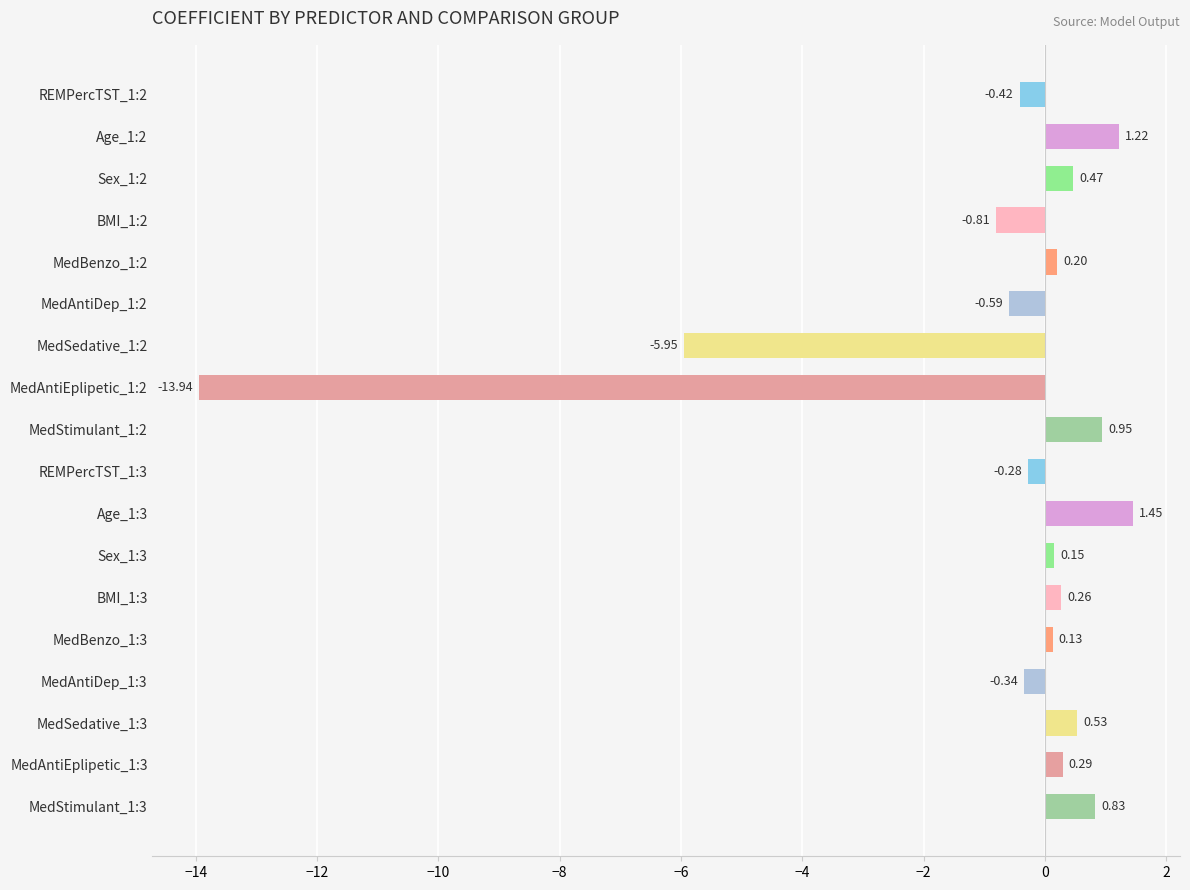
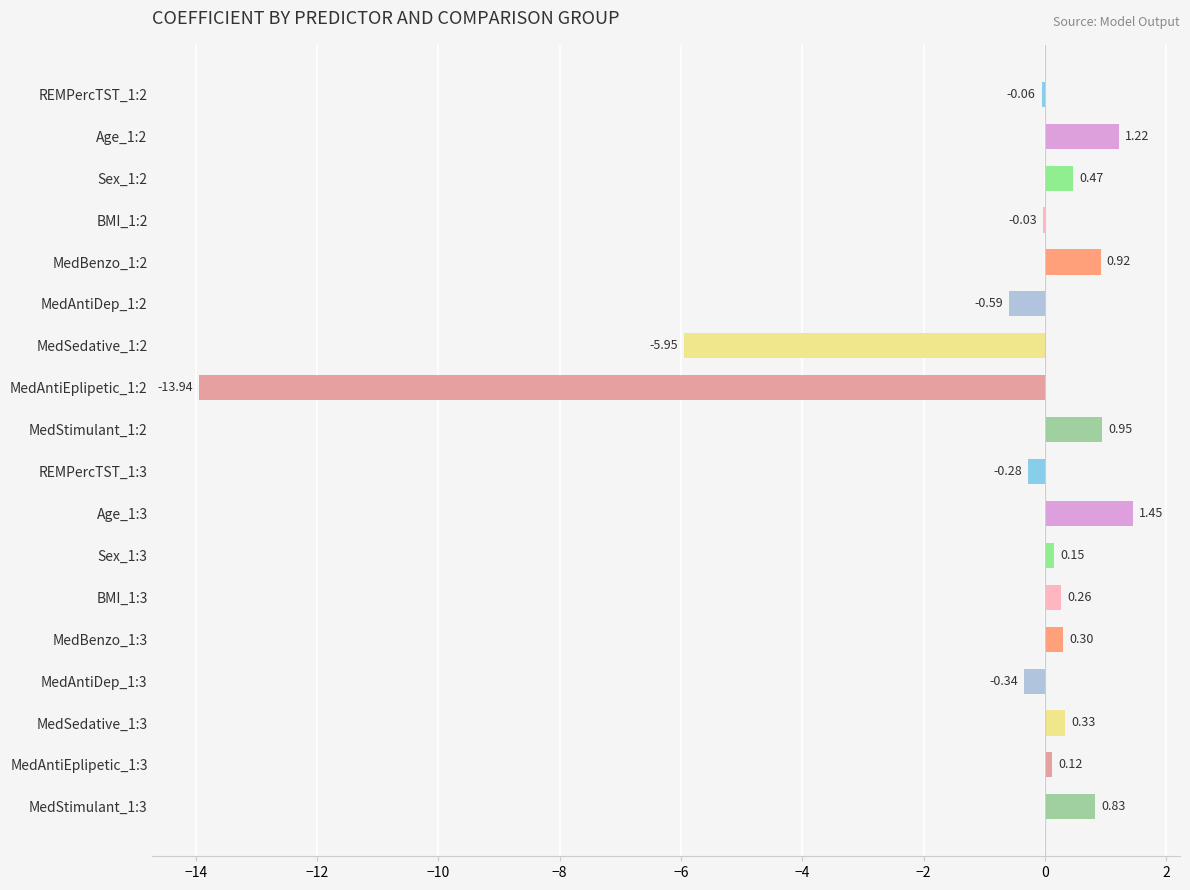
  {
-   "REMPercTST_1:2": -0.42,
+   "REMPercTST_1:2": -0.06,
    "Age_1:2": 1.22,
    "Sex_1:2": 0.47,
-   "BMI_1:2": -0.81,
-   "MedBenzo_1:2": 0.20,
+   "BMI_1:2": -0.03,
+   "MedBenzo_1:2": 0.92,
    "MedAntiDep_1:2": -0.59,
    "MedSedative_1:2": -5.95,
    "MedAntiEplipetic_1:2": -13.94,
    "MedStimulant_1:2": 0.95,
    "REMPercTST_1:3": -0.28,
    "Age_1:3": 1.45,
    "Sex_1:3": 0.15,
    "BMI_1:3": 0.26,
-   "MedBenzo_1:3": 0.13,
+   "MedBenzo_1:3": 0.30,
    "MedAntiDep_1:3": -0.34,
-   "MedSedative_1:3": 0.53,
-   "MedAntiEplipetic_1:3": 0.29,
+   "MedSedative_1:3": 0.33,
+   "MedAntiEplipetic_1:3": 0.12,
    "MedStimulant_1:3": 0.83
  }
